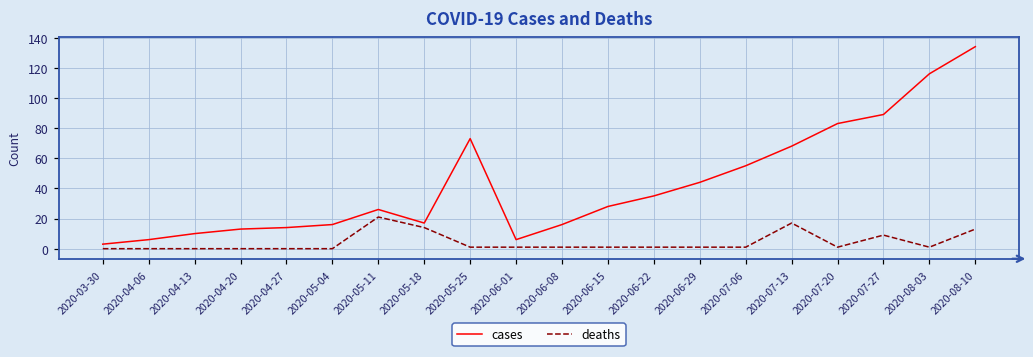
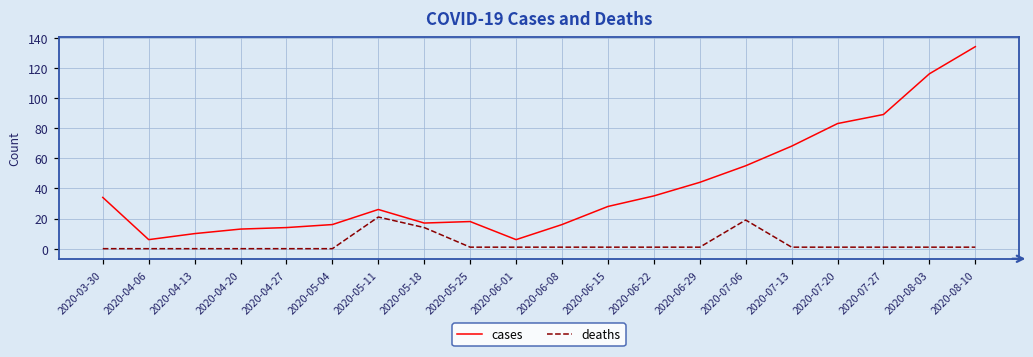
  {
    "cases": {
-     "2020-03-30": 3,
+     "2020-03-30": 34,
      "2020-04-06": 6,
      "2020-04-13": 10,
      "2020-04-20": 13,
      "2020-04-27": 14,
      "2020-05-04": 16,
      "2020-05-11": 26,
      "2020-05-18": 17,
-     "2020-05-25": 73,
+     "2020-05-25": 18,
      "2020-06-01": 6,
      "2020-06-08": 16,
      "2020-06-15": 28,
      "2020-06-22": 35,
      "2020-06-29": 44,
      "2020-07-06": 55,
      "2020-07-13": 68,
      "2020-07-20": 83,
      "2020-07-27": 89,
      "2020-08-03": 116,
      "2020-08-10": 134
    },
    "deaths": {
      "2020-03-30": 0,
      "2020-04-06": 0,
      "2020-04-13": 0,
      "2020-04-20": 0,
      "2020-04-27": 0,
      "2020-05-04": 0,
      "2020-05-11": 21,
      "2020-05-18": 14,
      "2020-05-25": 1,
      "2020-06-01": 1,
      "2020-06-08": 1,
      "2020-06-15": 1,
      "2020-06-22": 1,
      "2020-06-29": 1,
-     "2020-07-06": 1,
-     "2020-07-13": 17,
+     "2020-07-06": 19,
+     "2020-07-13": 1,
      "2020-07-20": 1,
-     "2020-07-27": 9,
+     "2020-07-27": 1,
      "2020-08-03": 1,
-     "2020-08-10": 13
+     "2020-08-10": 1
    }
  }
